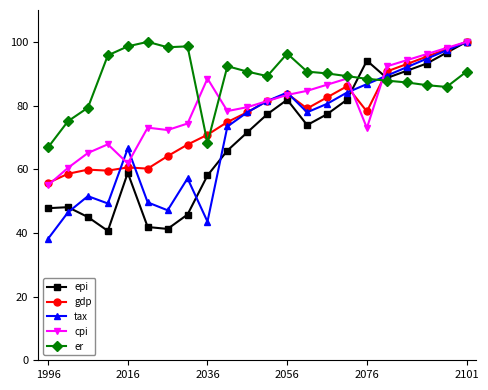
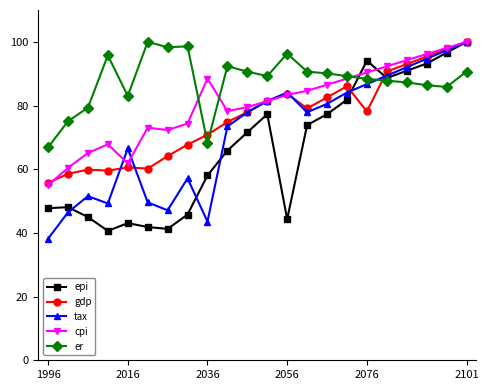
  {
    "epi": {
      "1996": 48,
-     "2016": 59,
+     "2016": 43,
      "2036": 58,
-     "2056": 82,
+     "2056": 44,
      "2076": 94
    },
    "gdp": {
      "2016": 61,
      "2036": 71,
      "2076": 78
    },
    "tax": {
      "1996": 38,
      "2016": 67,
      "2036": 44,
      "2076": 87
    },
    "cpi": {
      "2016": 62,
      "2036": 88,
-     "2076": 73
+     "2076": 90
    },
    "er": {
      "1996": 67,
-     "2016": 99,
+     "2016": 83,
      "2036": 68,
      "2056": 96,
      "2076": 88,
      "2101": 91
    }
  }
